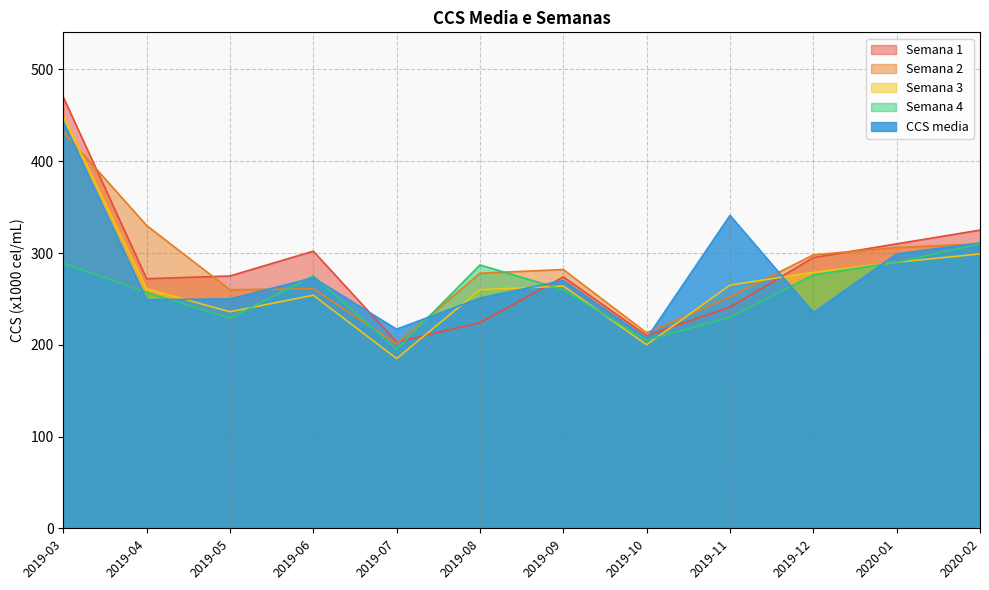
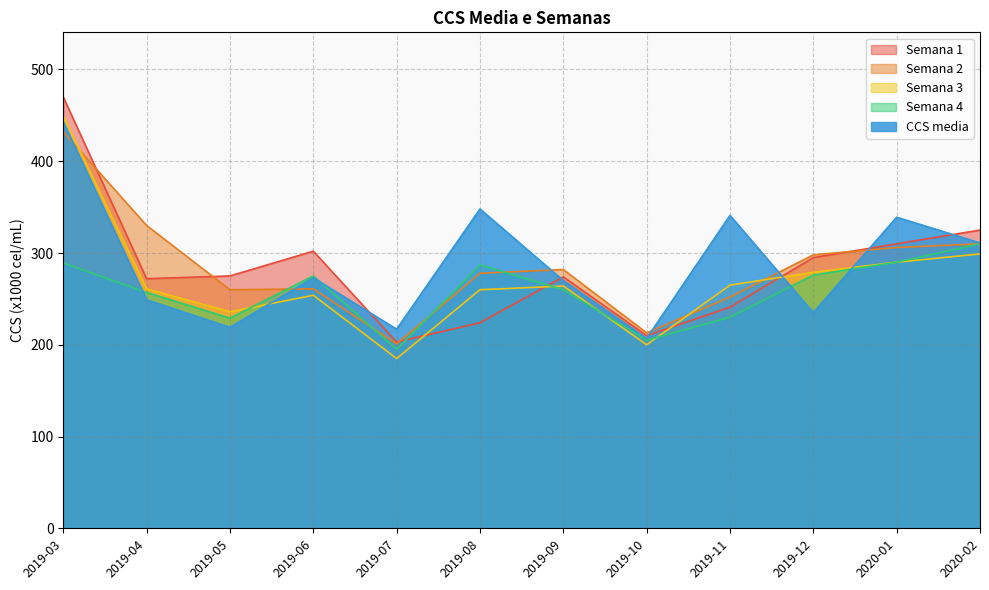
  {
    "Semana 4": {
      "2019-03": 290,
      "2019-04": 260,
      "2019-05": 230,
      "2019-07": 200,
      "2019-08": 290,
      "2019-09": 260,
      "2019-11": 230,
      "2019-12": 280
    },
    "CCS media": {
      "2019-03": 440,
      "2019-04": 250,
-     "2019-05": 250,
+     "2019-05": 220,
      "2019-07": 220,
-     "2019-08": 250,
+     "2019-08": 350,
      "2019-09": 270,
      "2019-11": 340,
      "2019-12": 240,
-     "2020-01": 300
+     "2020-01": 340
    }
  }
